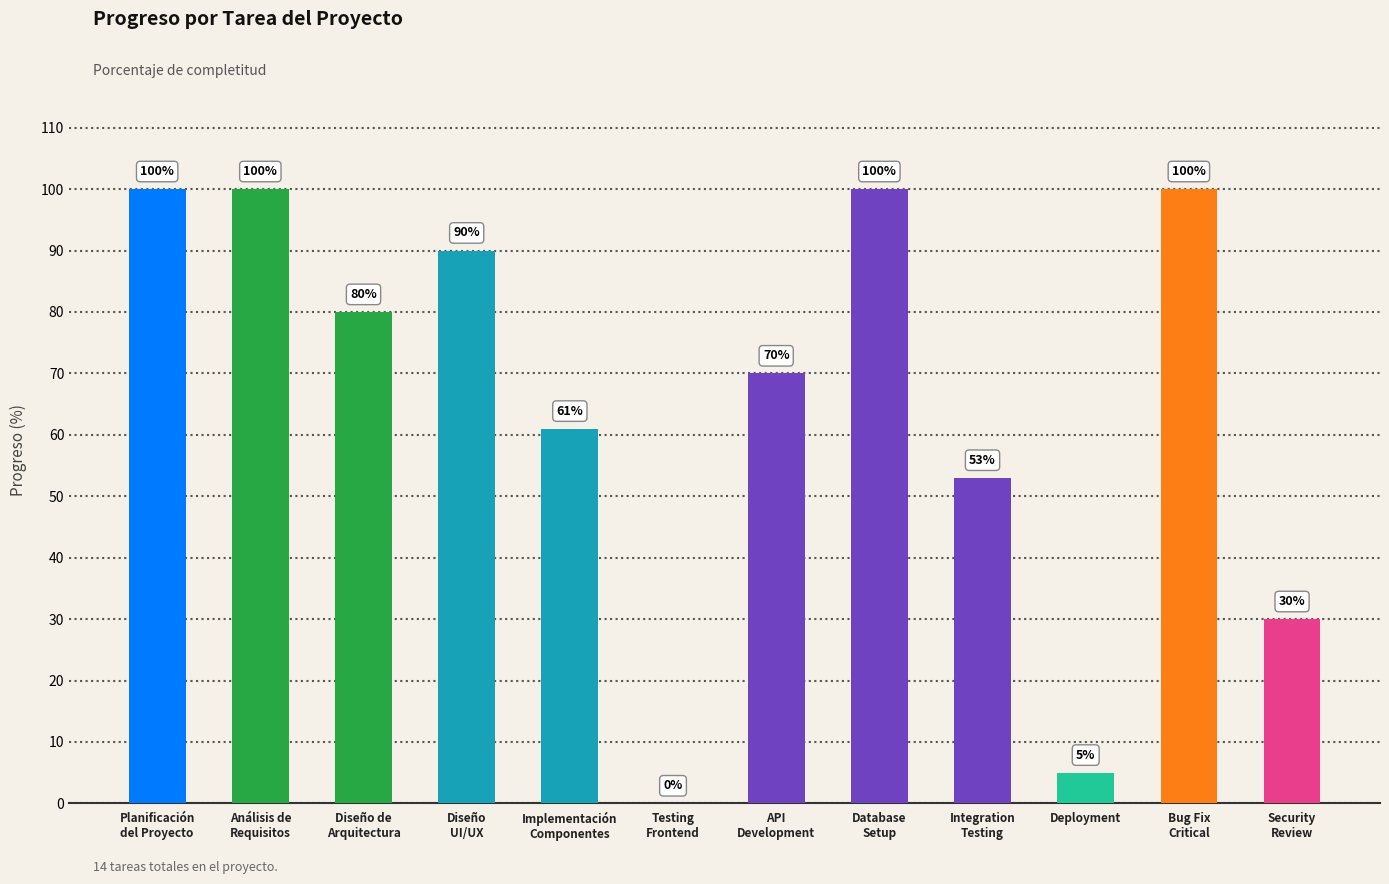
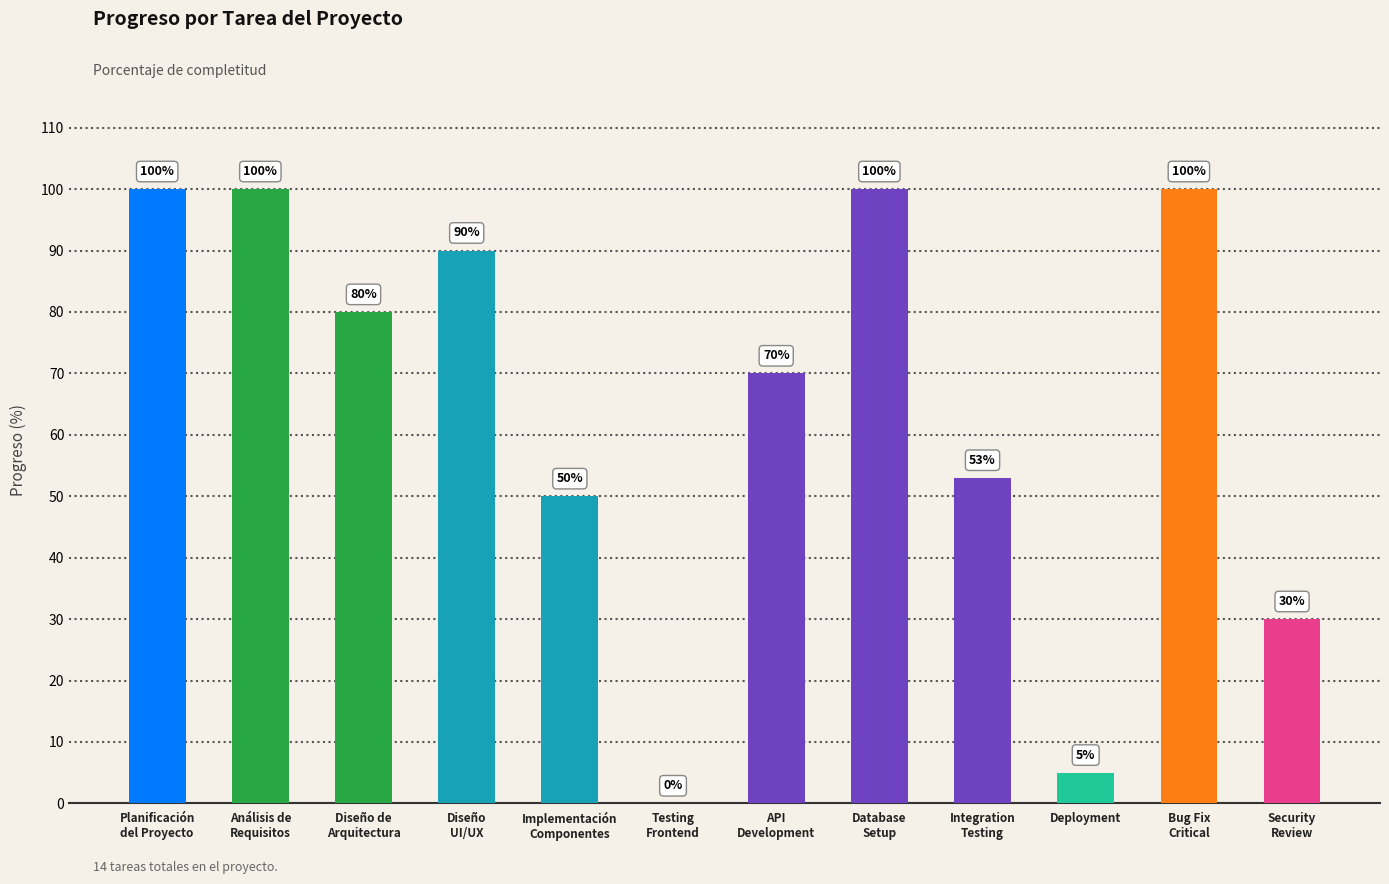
  {
-   "Implementación Componentes": "61%"
+   "Implementación Componentes": "50%"
  }
